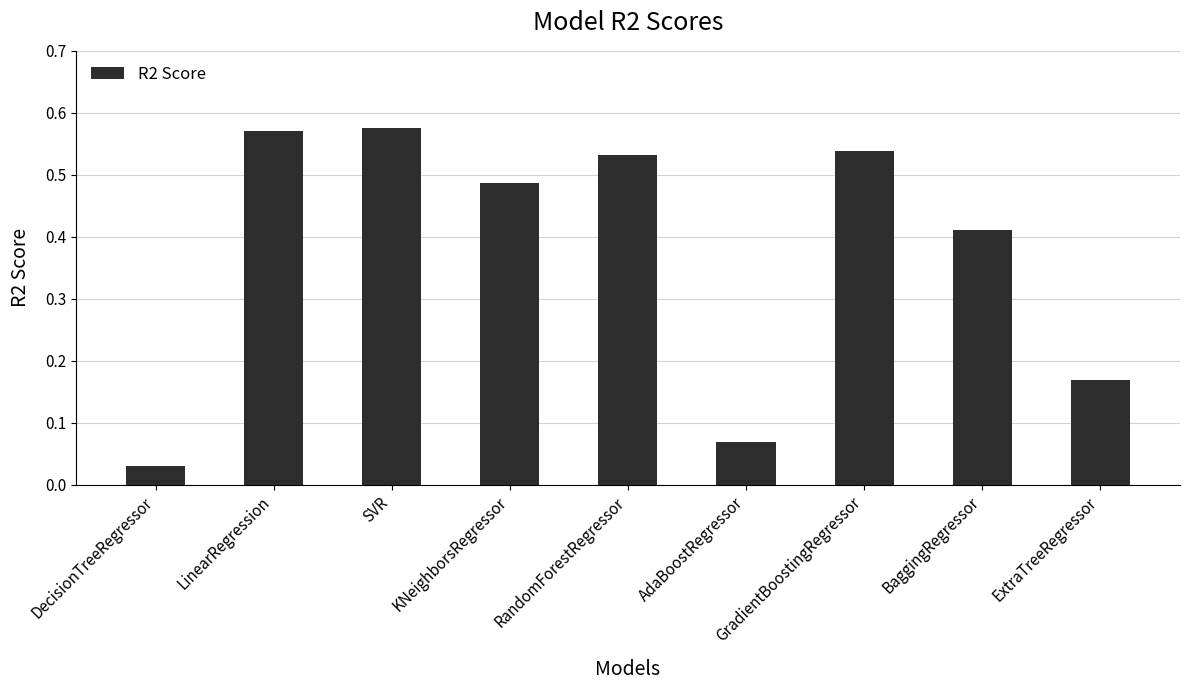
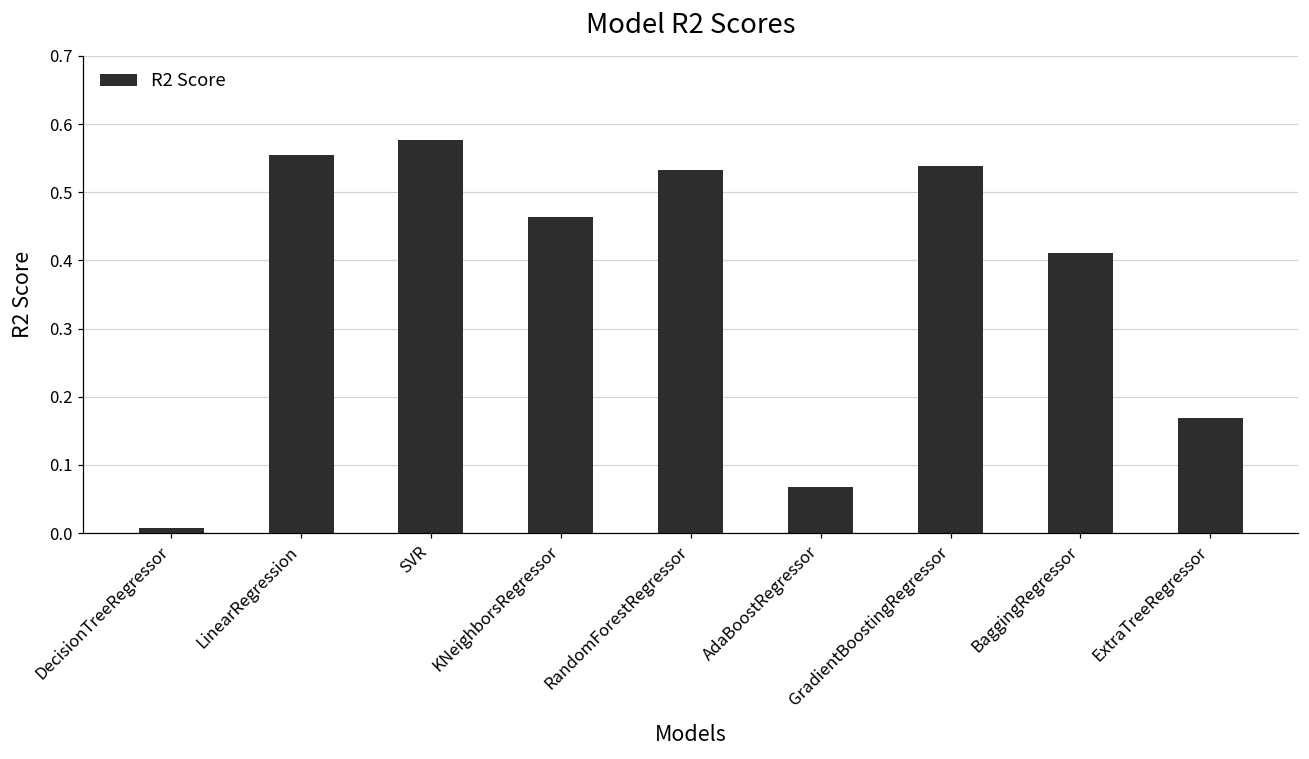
  {
-   "DecisionTreeRegressor": 0.03,
-   "LinearRegression": 0.57,
+   "DecisionTreeRegressor": 0.01,
+   "LinearRegression": 0.55,
    "SVR": 0.58,
-   "KNeighborsRegressor": 0.49,
+   "KNeighborsRegressor": 0.46,
    "RandomForestRegressor": 0.53,
    "AdaBoostRegressor": 0.07,
    "GradientBoostingRegressor": 0.54,
    "BaggingRegressor": 0.41,
    "ExtraTreeRegressor": 0.17
  }
